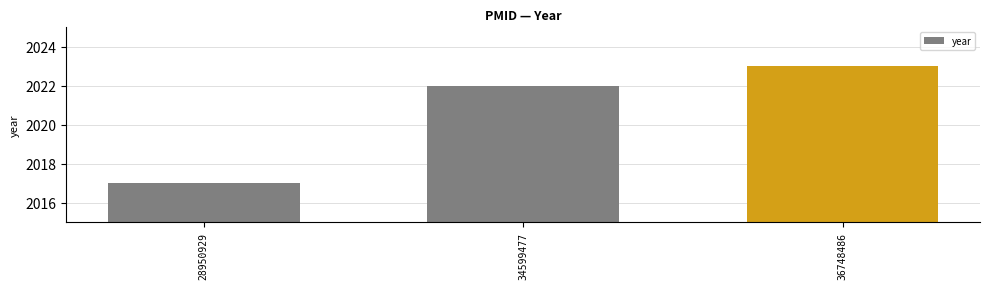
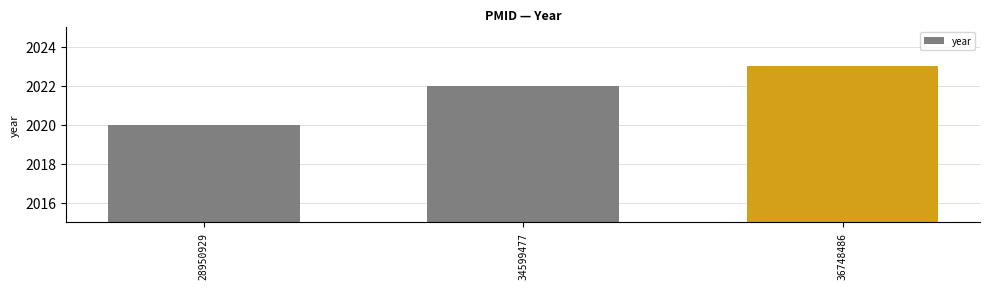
  {
-   "28950929": 2017,
+   "28950929": 2020,
    "34599477": 2022,
    "36748486": 2023
  }
